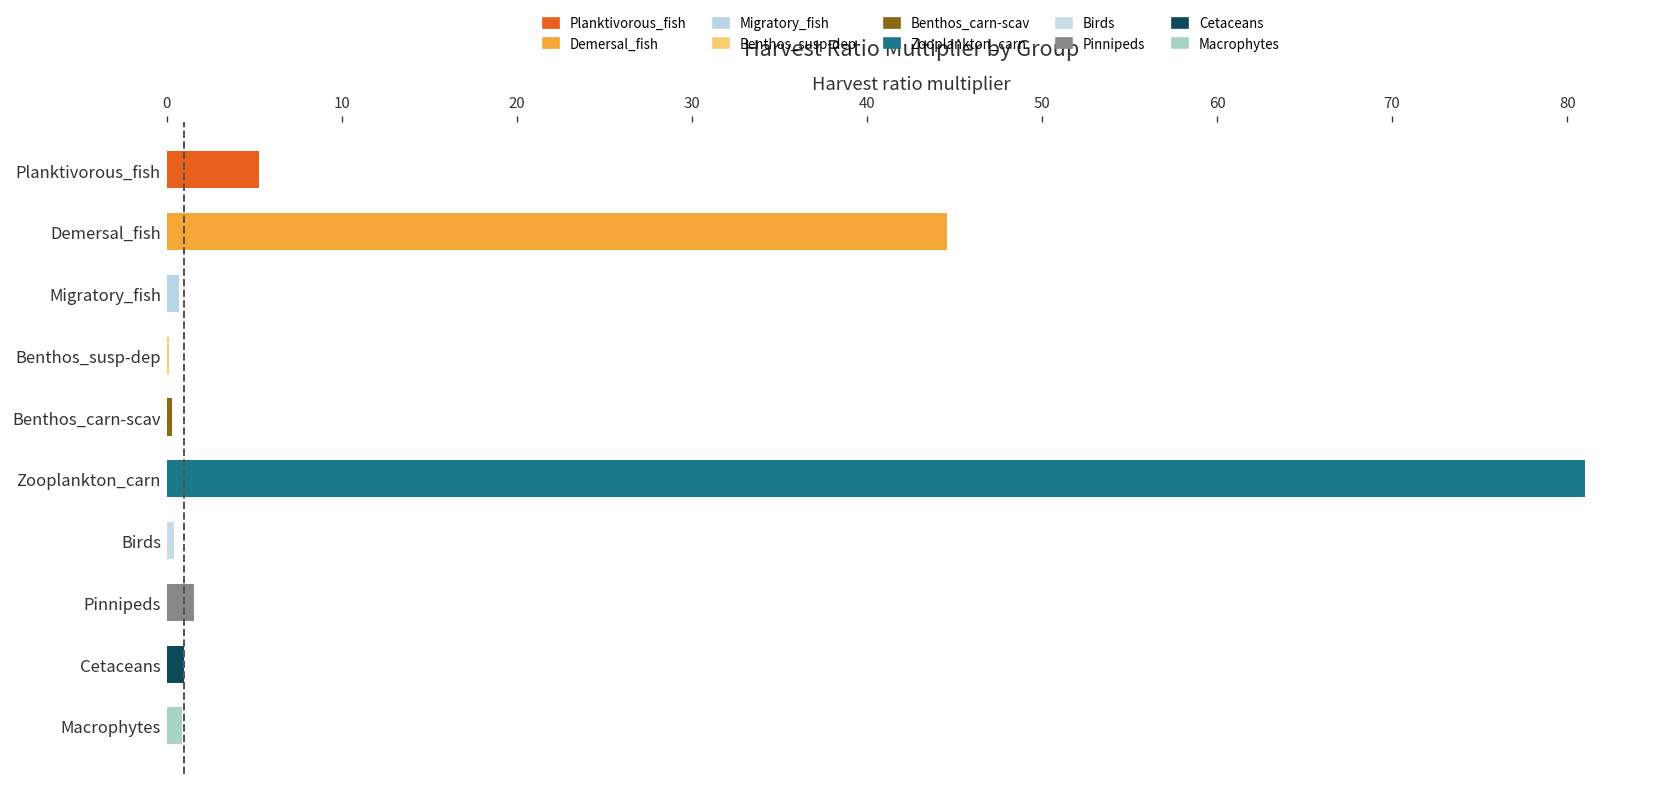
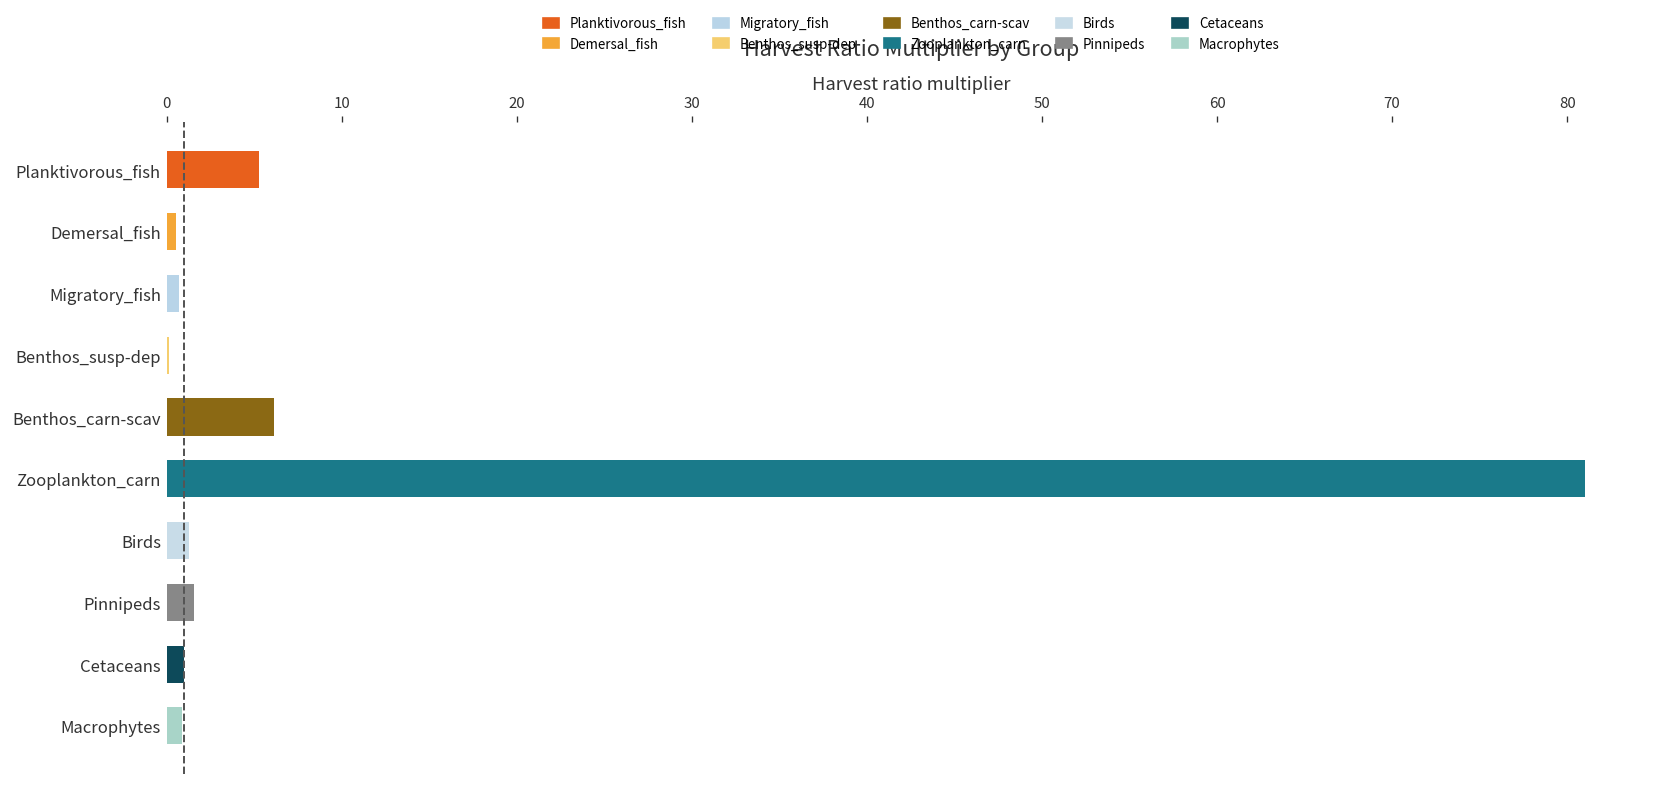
  {
    "Planktivorous_fish": 5.2,
-   "Demersal_fish": 44.6,
+   "Demersal_fish": 0.5,
    "Migratory_fish": 0.7,
-   "Benthos_carn-scav": 0.3,
+   "Benthos_carn-scav": 6.1,
    "Zooplankton_carn": 81.0,
-   "Birds": 0.4,
+   "Birds": 1.3,
    "Pinnipeds": 1.5,
    "Cetaceans": 1.0,
    "Macrophytes": 0.9
  }
